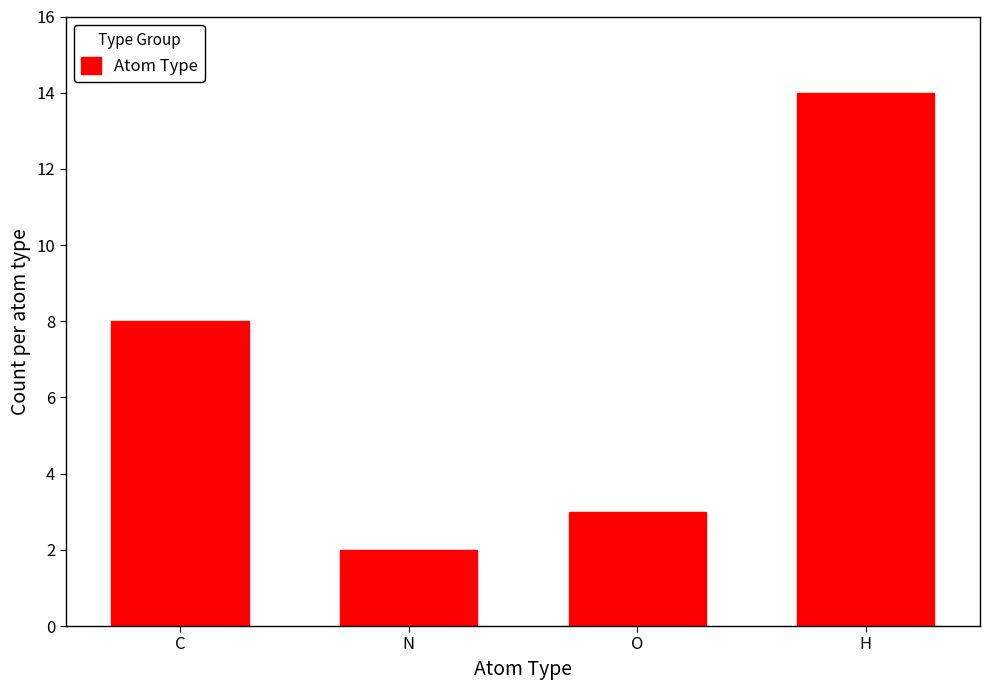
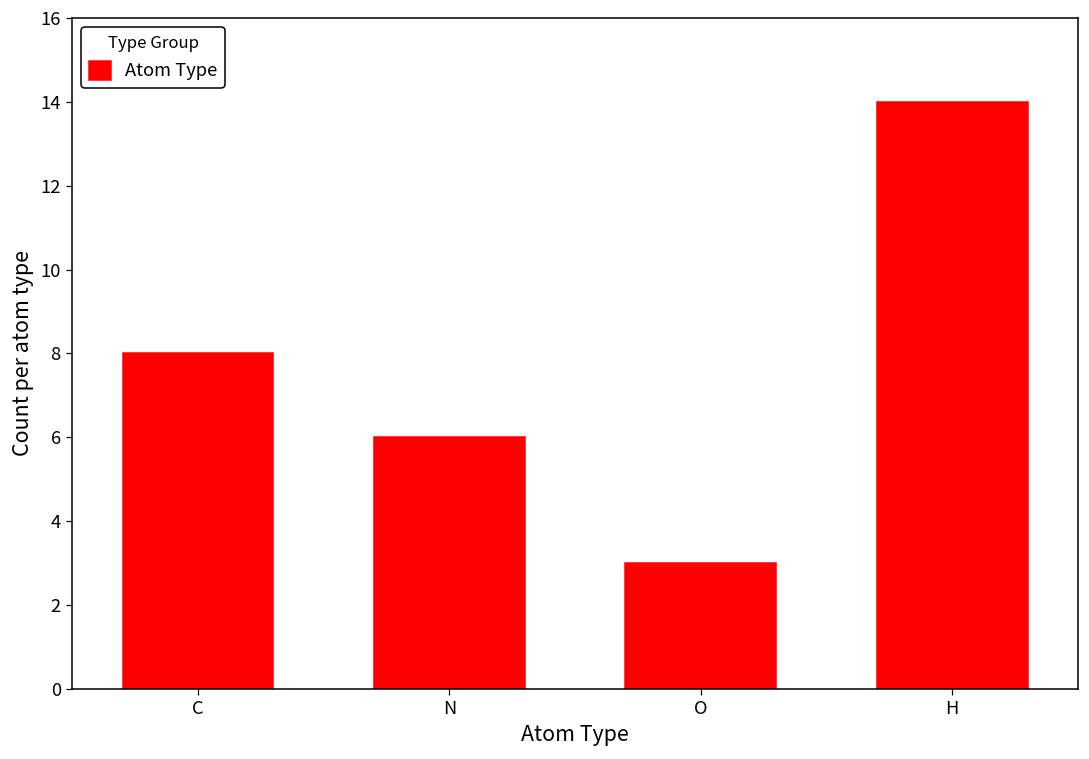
  {
    "C": 8,
-   "N": 2,
+   "N": 6,
    "O": 3,
    "H": 14
  }
